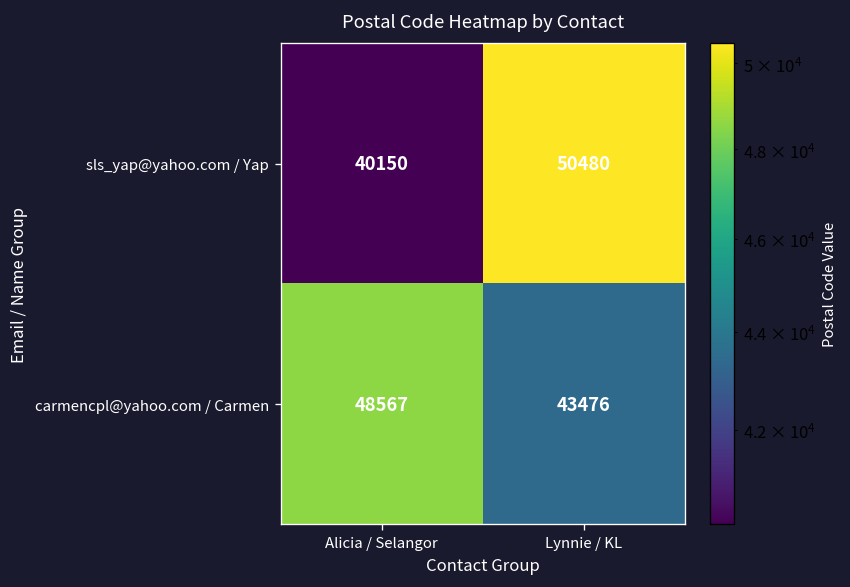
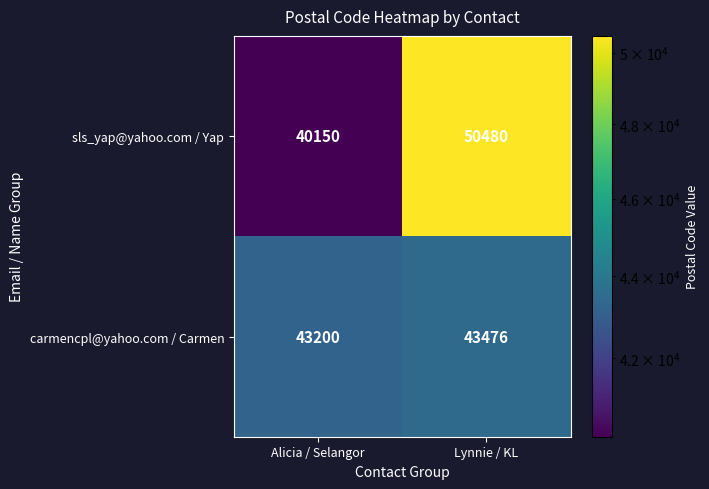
  {
    "sls_yap@yahoo.com / Yap": {
      "Alicia / Selangor": 40150,
      "Lynnie / KL": 50480
    },
    "carmencpl@yahoo.com / Carmen": {
-     "Alicia / Selangor": 48567,
+     "Alicia / Selangor": 43200,
      "Lynnie / KL": 43476
    }
  }
